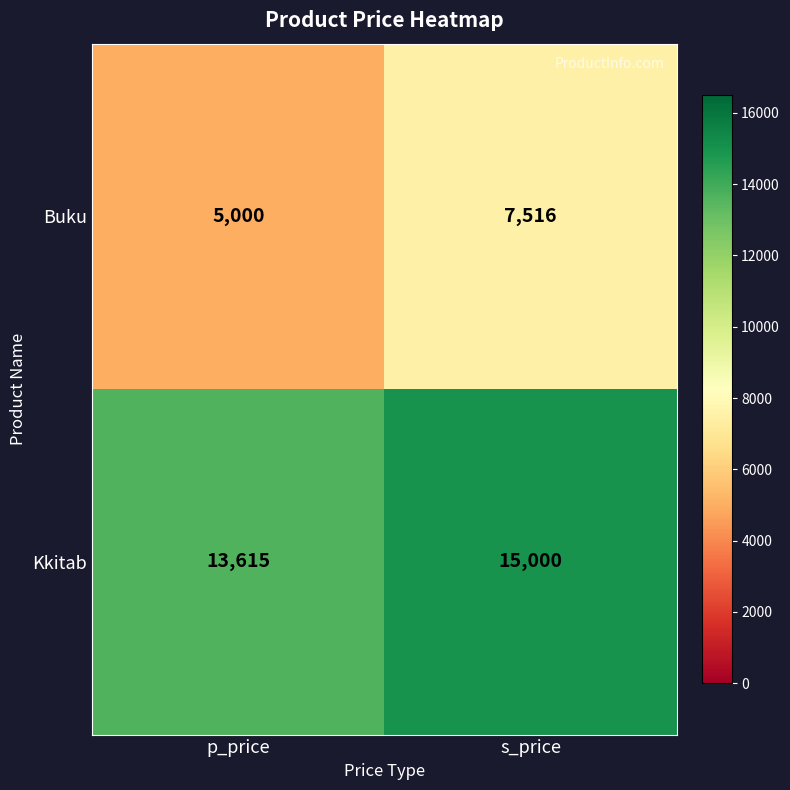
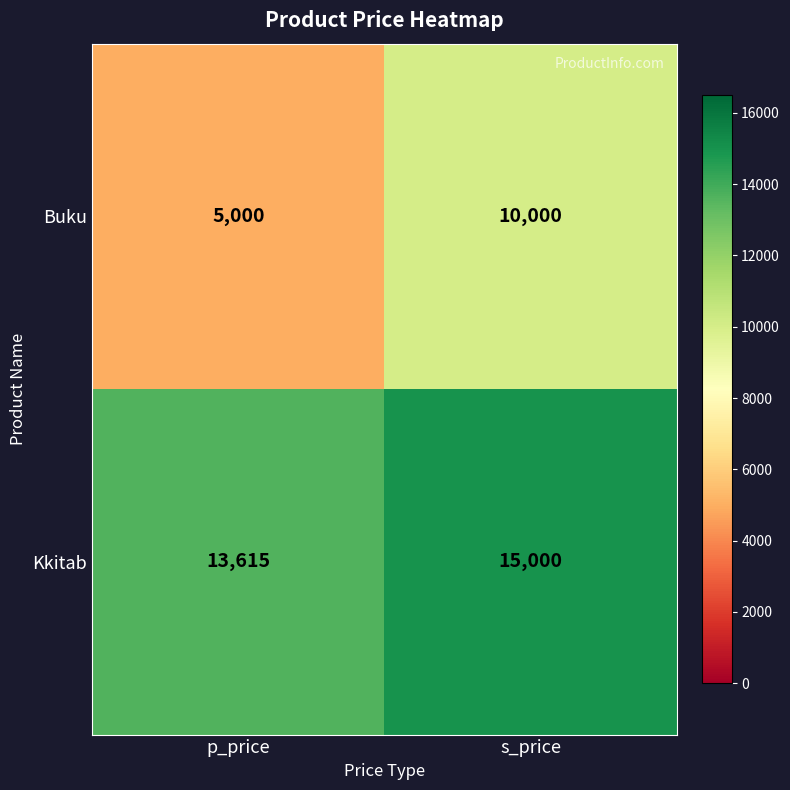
  {
    "Buku": {
      "p_price": "5,000",
-     "s_price": "7,516"
+     "s_price": "10,000"
    },
    "Kkitab": {
      "p_price": "13,615",
      "s_price": "15,000"
    }
  }
